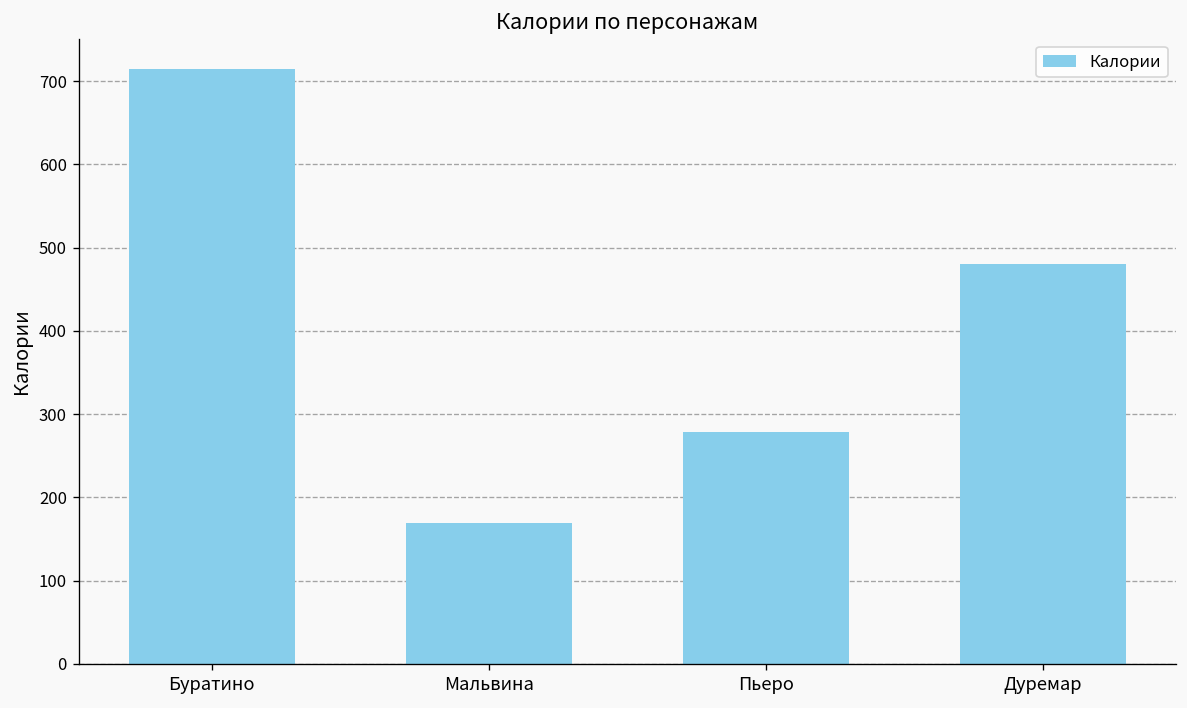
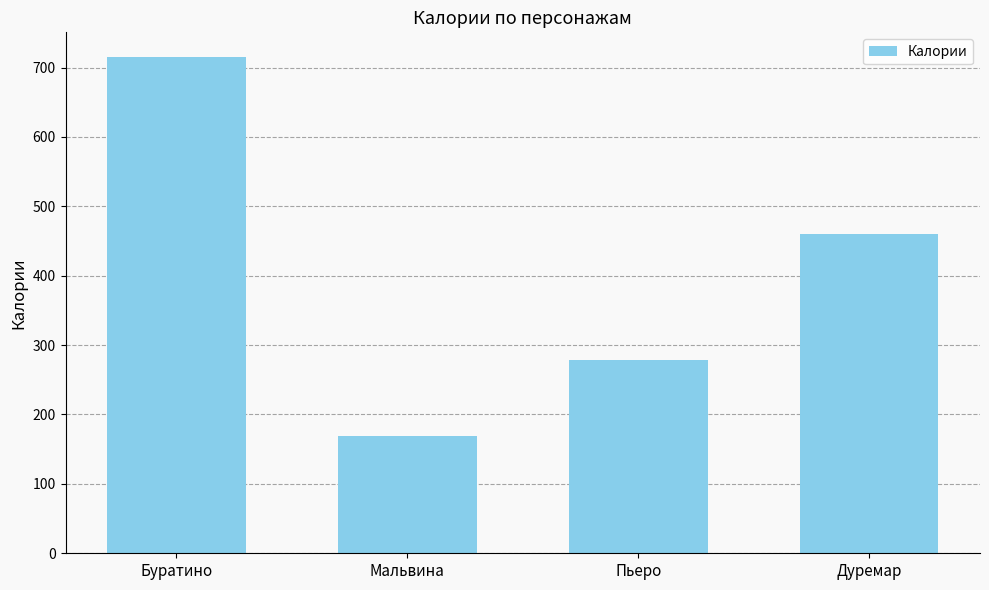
  {
    "Буратино": 720,
    "Мальвина": 170,
    "Пьеро": 280,
-   "Дуремар": 480
+   "Дуремар": 460
  }
